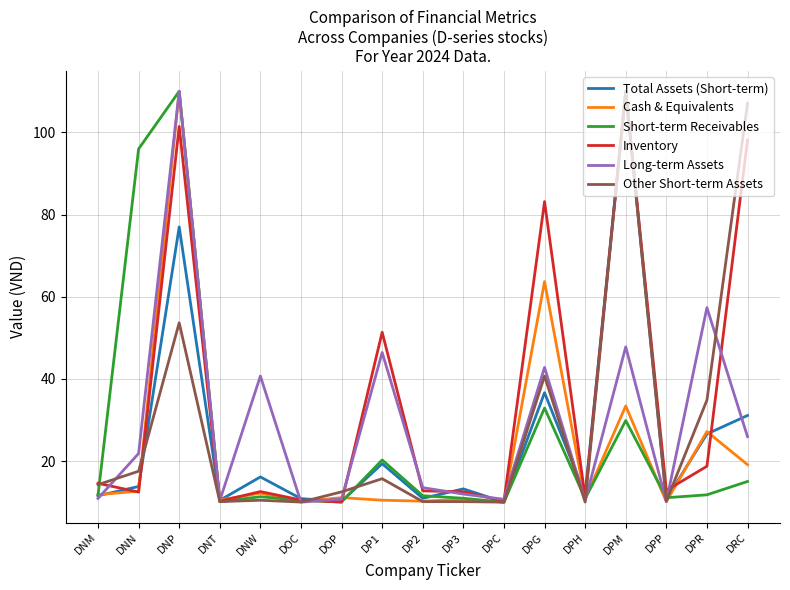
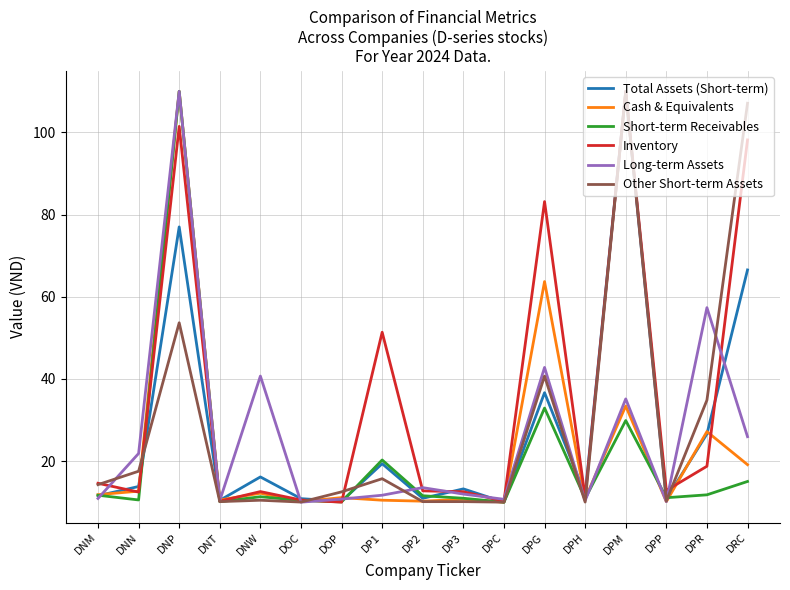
  {
    "Total Assets (Short-term)": {
      "DNN": 14,
      "DNP": 77,
      "DNW": 16,
      "DP1": 19,
      "DP2": 11,
      "DP3": 13,
      "DPG": 37,
      "DPH": 12,
-     "DRC": 31
+     "DRC": 67
    },
    "Cash & Equivalents": {
      "DP1": 10,
      "DPG": 64,
      "DPM": 33,
      "DRC": 19
    },
    "Short-term Receivables": {
-     "DNN": 96,
+     "DNN": 11,
      "DNW": 11,
      "DP1": 20,
      "DP2": 12,
      "DPG": 33,
      "DPM": 30,
      "DPR": 12,
      "DRC": 15
    },
    "Inventory": {
      "DNP": 101,
      "DP1": 51,
      "DP2": 13,
      "DPG": 83,
      "DPP": 13,
      "DPR": 19
    },
    "Long-term Assets": {
      "DNM": 11,
      "DNN": 22,
      "DNW": 41,
-     "DP1": 46,
+     "DP1": 12,
      "DP2": 14,
      "DPG": 43,
-     "DPM": 48,
+     "DPM": 35,
      "DPR": 57,
      "DRC": 26
    },
    "Other Short-term Assets": {
      "DNN": 18,
      "DNP": 54,
      "DNW": 10,
      "DOP": 13,
      "DP1": 16,
      "DPG": 41,
      "DPR": 35
    }
  }
